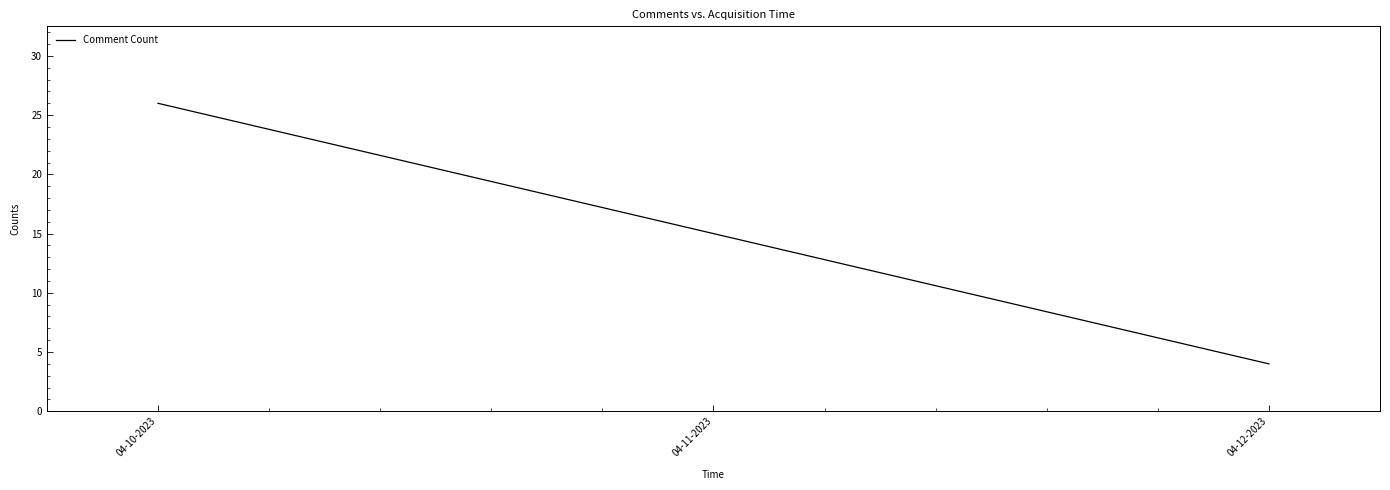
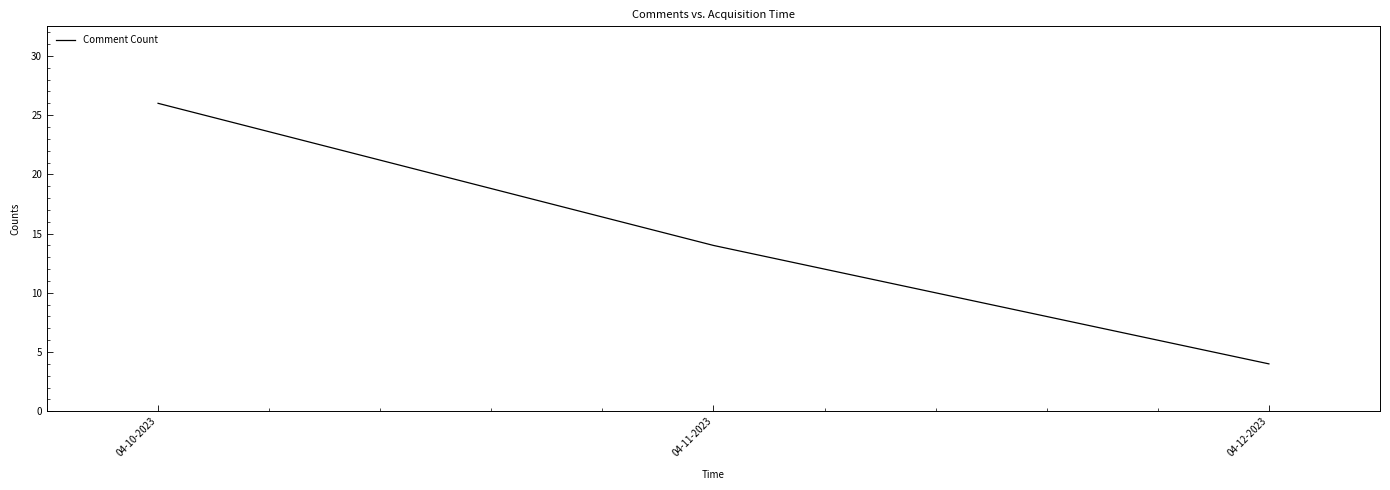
  {
    "04-10-2023": 26,
-   "04-11-2023": 15,
+   "04-11-2023": 14,
    "04-12-2023": 4
  }
